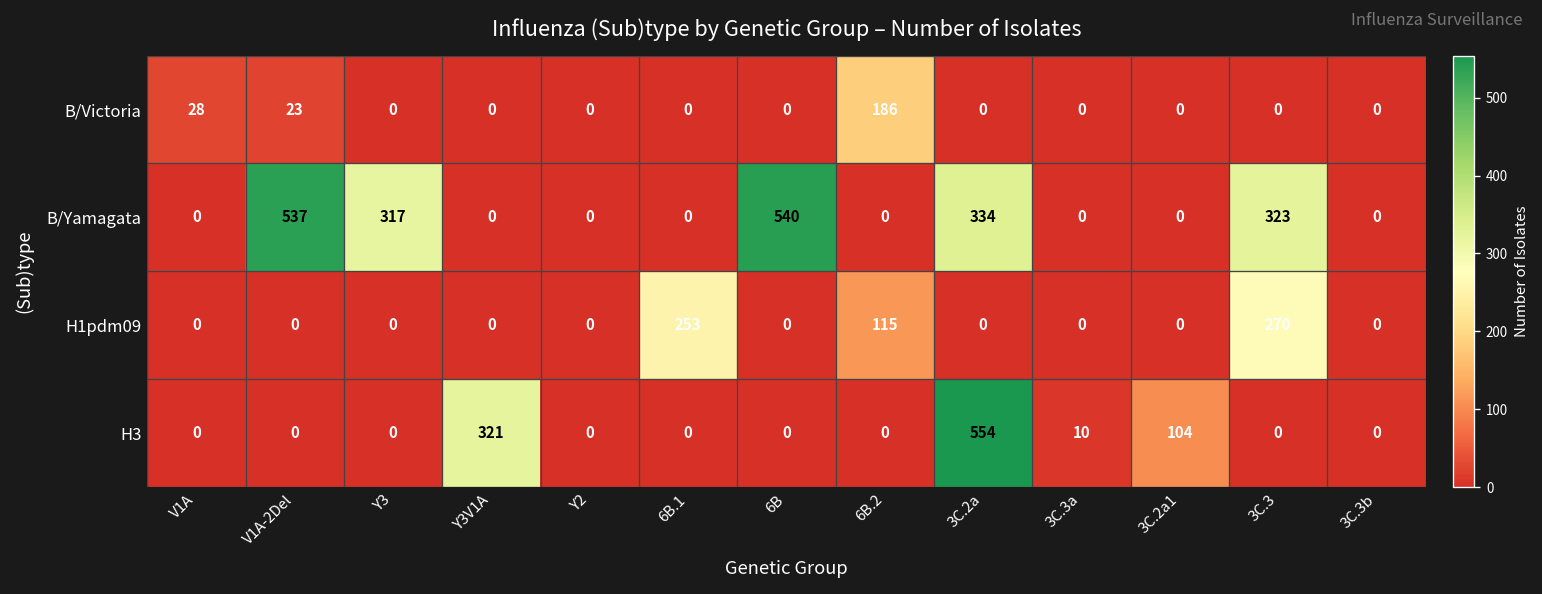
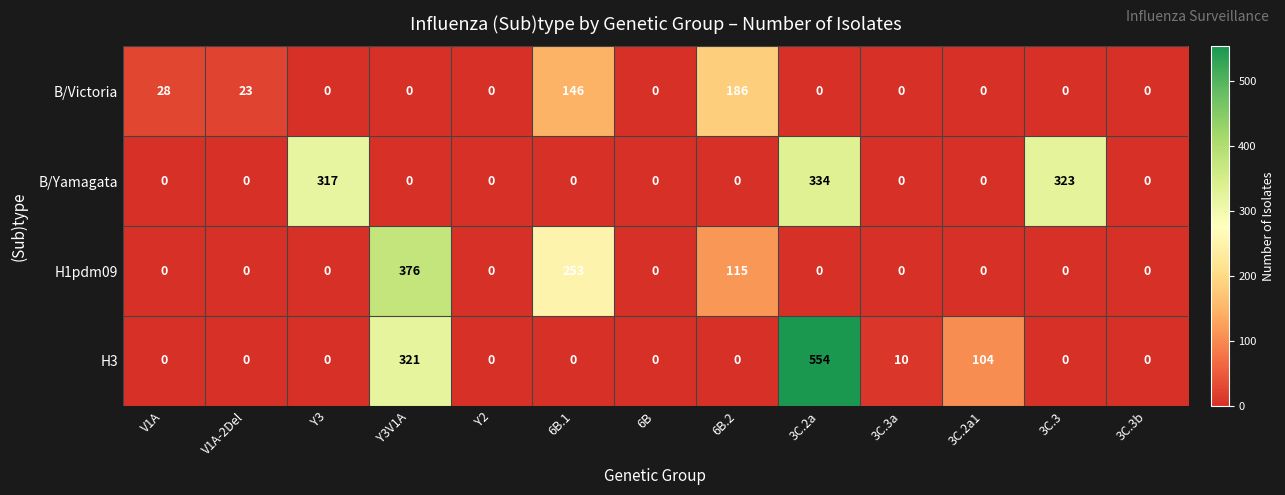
  {
    "B/Victoria": {
      "V1A": 28,
      "V1A-2Del": 23,
      "Y3": 0,
      "Y3V1A": 0,
      "Y2": 0,
-     "6B.1": 0,
+     "6B.1": 146,
      "6B": 0,
      "6B.2": 186,
      "3C.2a": 0,
      "3C.3a": 0,
      "3C.2a1": 0,
      "3C.3": 0,
      "3C.3b": 0
    },
    "B/Yamagata": {
      "V1A": 0,
-     "V1A-2Del": 537,
+     "V1A-2Del": 0,
      "Y3": 317,
      "Y3V1A": 0,
      "Y2": 0,
      "6B.1": 0,
-     "6B": 540,
+     "6B": 0,
      "6B.2": 0,
      "3C.2a": 334,
      "3C.3a": 0,
      "3C.2a1": 0,
      "3C.3": 323,
      "3C.3b": 0
    },
    "H1pdm09": {
      "V1A": 0,
      "V1A-2Del": 0,
      "Y3": 0,
-     "Y3V1A": 0,
+     "Y3V1A": 376,
      "Y2": 0,
      "6B.1": 253,
      "6B": 0,
      "6B.2": 115,
      "3C.2a": 0,
      "3C.3a": 0,
      "3C.2a1": 0,
-     "3C.3": 270,
+     "3C.3": 0,
      "3C.3b": 0
    },
    "H3": {
      "V1A": 0,
      "V1A-2Del": 0,
      "Y3": 0,
      "Y3V1A": 321,
      "Y2": 0,
      "6B.1": 0,
      "6B": 0,
      "6B.2": 0,
      "3C.2a": 554,
      "3C.3a": 10,
      "3C.2a1": 104,
      "3C.3": 0,
      "3C.3b": 0
    }
  }
